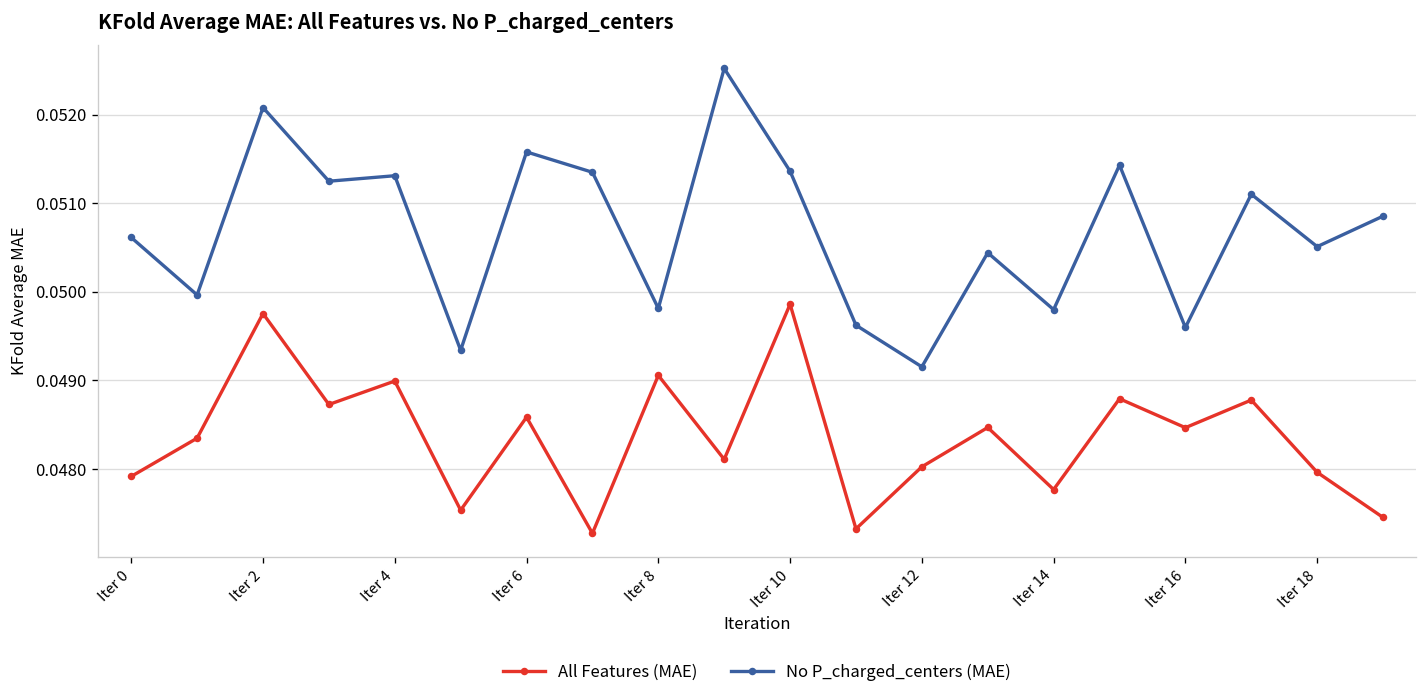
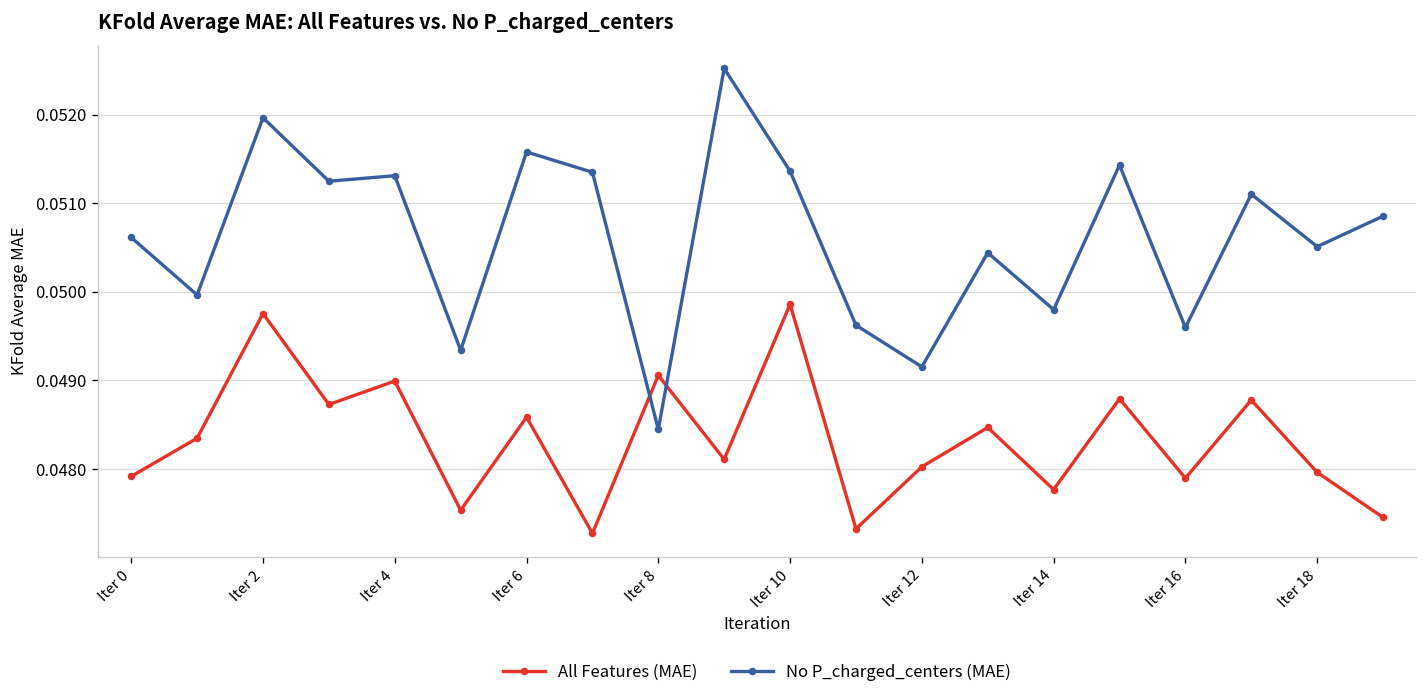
  {
    "All Features (MAE)": {
      "Iter 0": 0.0479,
      "Iter 2": 0.0498,
      "Iter 4": 0.0490,
      "Iter 6": 0.0486,
      "Iter 8": 0.0491,
      "Iter 10": 0.0499,
      "Iter 12": 0.0480,
      "Iter 14": 0.0478,
-     "Iter 16": 0.0485,
+     "Iter 16": 0.0479,
      "Iter 18": 0.0480
    },
    "No P_charged_centers (MAE)": {
      "Iter 0": 0.0506,
-     "Iter 2": 0.0521,
+     "Iter 2": 0.0520,
      "Iter 4": 0.0513,
      "Iter 6": 0.0516,
-     "Iter 8": 0.0498,
+     "Iter 8": 0.0484,
      "Iter 10": 0.0514,
      "Iter 12": 0.0492,
      "Iter 14": 0.0498,
      "Iter 16": 0.0496,
      "Iter 18": 0.0505
    }
  }
